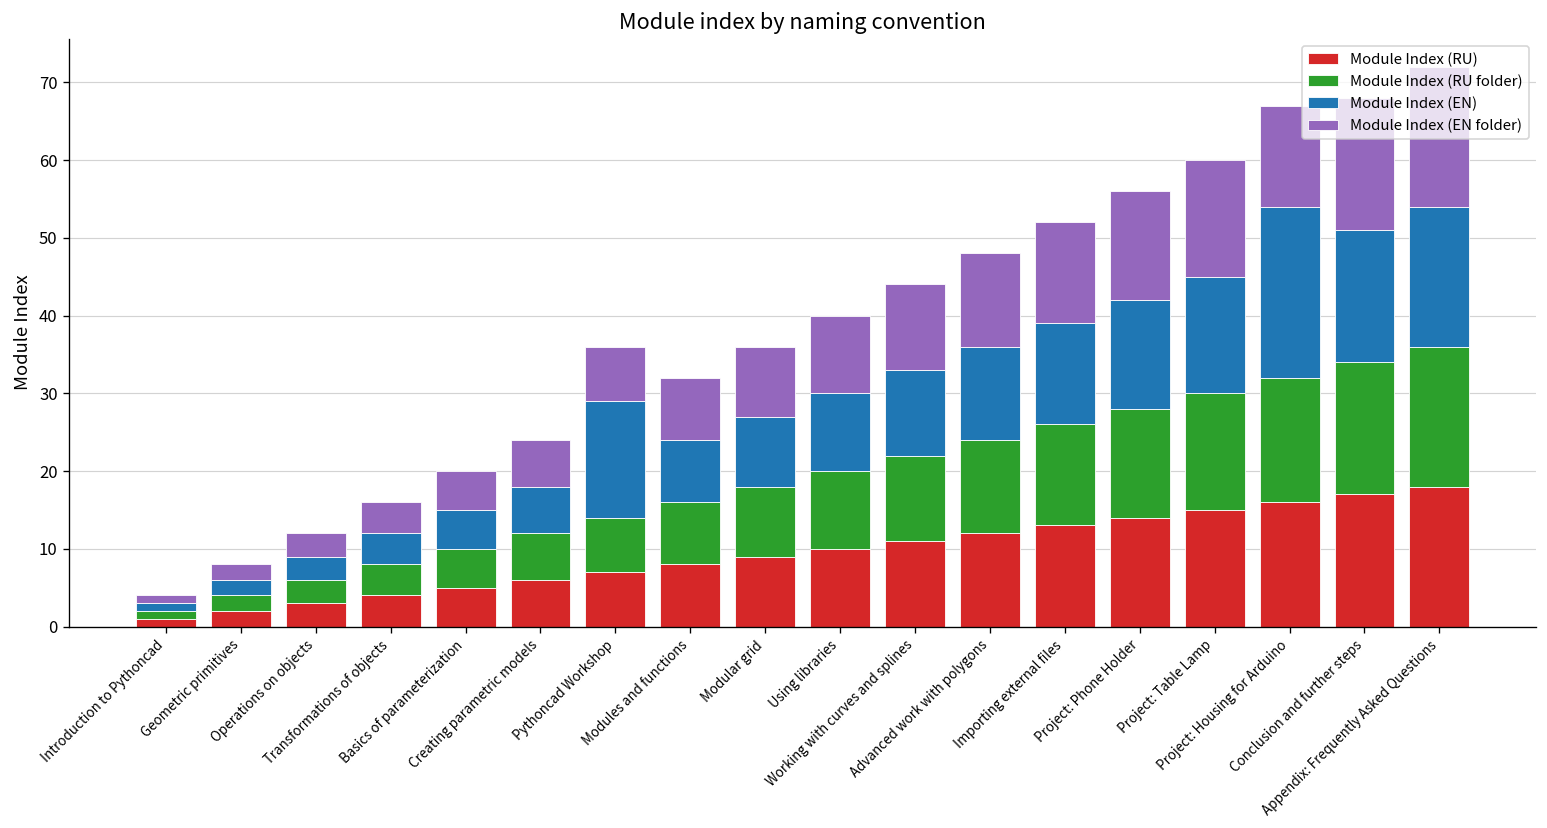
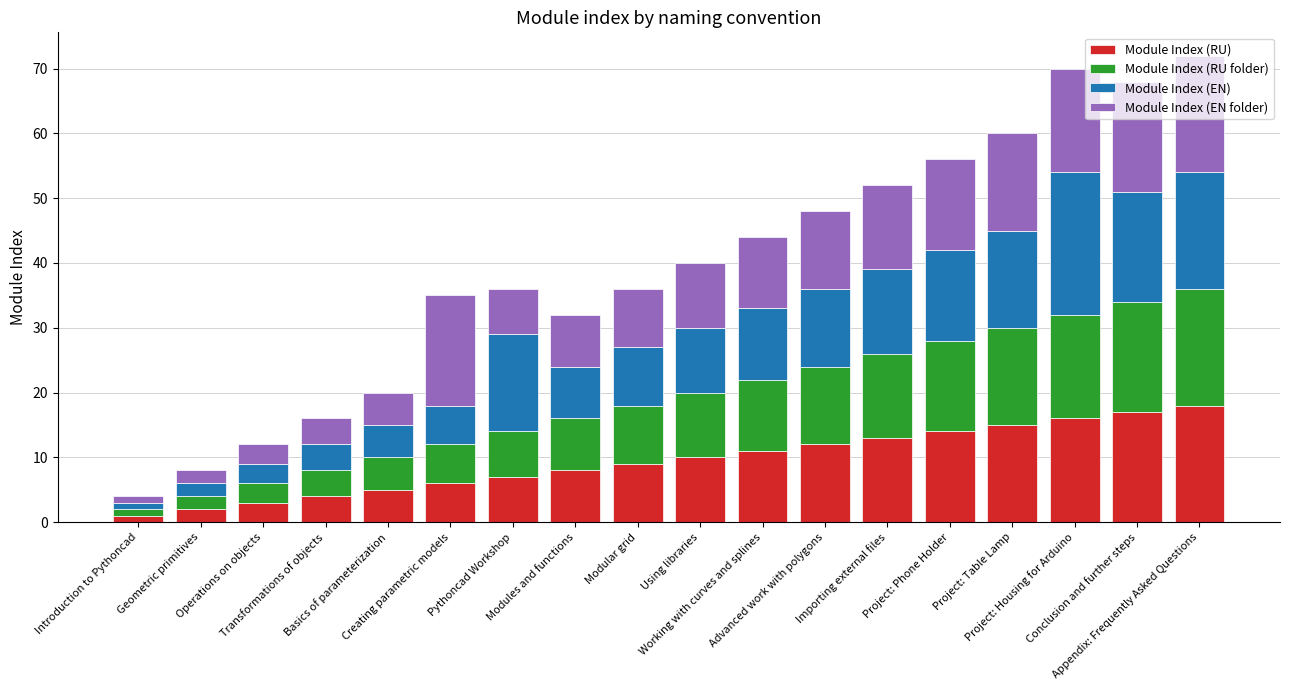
  {
    "Module Index (RU)": {
      "Introduction to Pythoncad": 1,
      "Geometric primitives": 2,
      "Operations on objects": 3,
      "Transformations of objects": 4,
      "Basics of parameterization": 5,
      "Creating parametric models": 6,
      "Pythoncad Workshop": 7,
      "Modules and functions": 8,
      "Modular grid": 9,
      "Using libraries": 10,
      "Working with curves and splines": 11,
      "Advanced work with polygons": 12,
      "Importing external files": 13,
      "Project: Phone Holder": 14,
      "Project: Table Lamp": 15,
      "Project: Housing for Arduino": 16,
      "Conclusion and further steps": 17,
      "Appendix: Frequently Asked Questions": 18
    },
    "Module Index (RU folder)": {
      "Introduction to Pythoncad": 1,
      "Geometric primitives": 2,
      "Operations on objects": 3,
      "Transformations of objects": 4,
      "Basics of parameterization": 5,
      "Creating parametric models": 6,
      "Pythoncad Workshop": 7,
      "Modules and functions": 8,
      "Modular grid": 9,
      "Using libraries": 10,
      "Working with curves and splines": 11,
      "Advanced work with polygons": 12,
      "Importing external files": 13,
      "Project: Phone Holder": 14,
      "Project: Table Lamp": 15,
      "Project: Housing for Arduino": 16,
      "Conclusion and further steps": 17,
      "Appendix: Frequently Asked Questions": 18
    },
    "Module Index (EN)": {
      "Introduction to Pythoncad": 1,
      "Geometric primitives": 2,
      "Operations on objects": 3,
      "Transformations of objects": 4,
      "Basics of parameterization": 5,
      "Creating parametric models": 6,
      "Pythoncad Workshop": 15,
      "Modules and functions": 8,
      "Modular grid": 9,
      "Using libraries": 10,
      "Working with curves and splines": 11,
      "Advanced work with polygons": 12,
      "Importing external files": 13,
      "Project: Phone Holder": 14,
      "Project: Table Lamp": 15,
      "Project: Housing for Arduino": 22,
      "Conclusion and further steps": 17,
      "Appendix: Frequently Asked Questions": 18
    },
    "Module Index (EN folder)": {
      "Introduction to Pythoncad": 1,
      "Geometric primitives": 2,
      "Operations on objects": 3,
      "Transformations of objects": 4,
      "Basics of parameterization": 5,
-     "Creating parametric models": 6,
+     "Creating parametric models": 17,
      "Pythoncad Workshop": 7,
      "Modules and functions": 8,
      "Modular grid": 9,
      "Using libraries": 10,
      "Working with curves and splines": 11,
      "Advanced work with polygons": 12,
      "Importing external files": 13,
      "Project: Phone Holder": 14,
      "Project: Table Lamp": 15,
-     "Project: Housing for Arduino": 13
+     "Project: Housing for Arduino": 16
    }
  }
